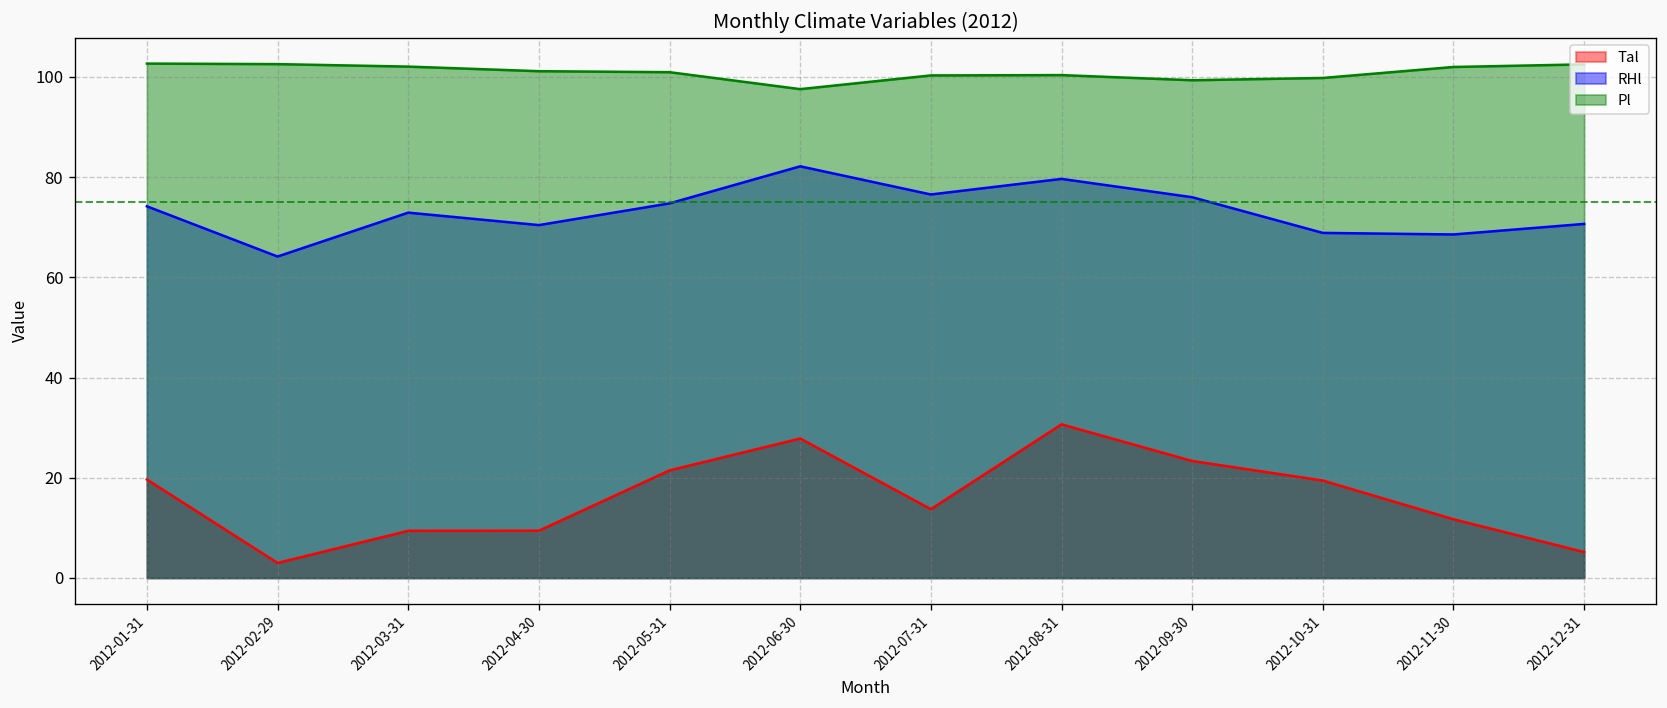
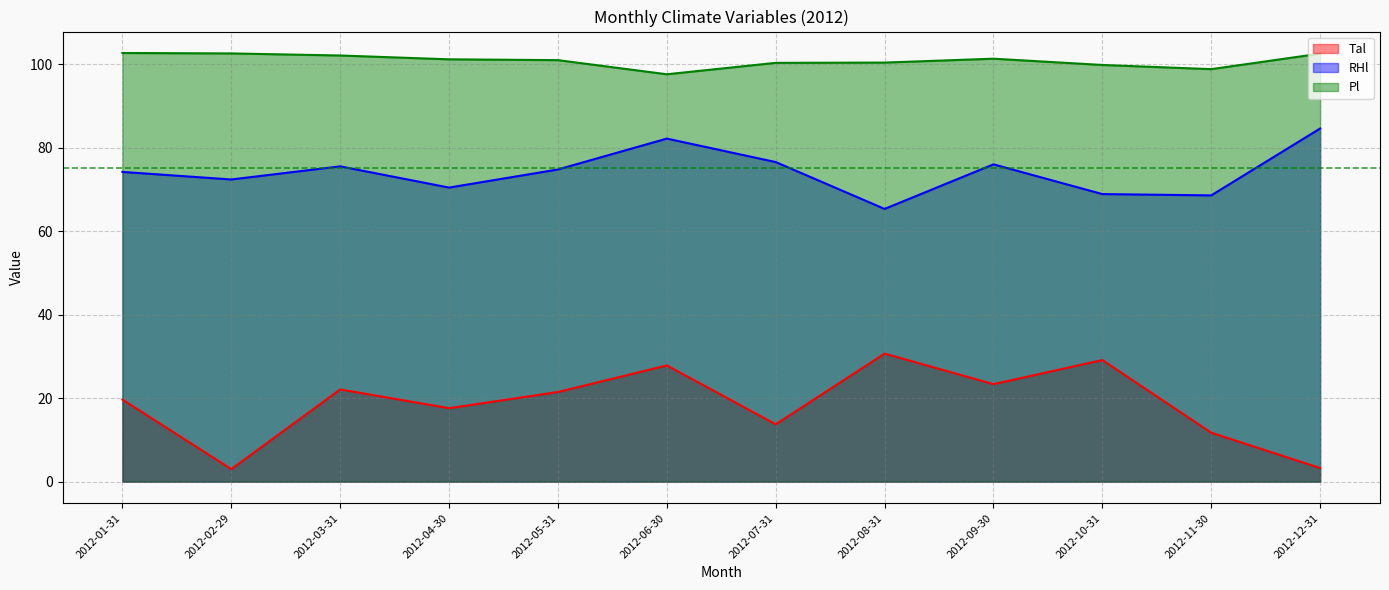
  {
    "Tal": {
      "2012-01-31": 20,
      "2012-02-29": 3,
-     "2012-03-31": 9,
-     "2012-04-30": 9,
+     "2012-03-31": 22,
+     "2012-04-30": 18,
      "2012-05-31": 21,
      "2012-06-30": 28,
      "2012-07-31": 14,
      "2012-08-31": 31,
      "2012-09-30": 23,
-     "2012-10-31": 19,
+     "2012-10-31": 29,
      "2012-11-30": 12,
-     "2012-12-31": 5
+     "2012-12-31": 3
    },
    "RHl": {
      "2012-01-31": 74,
-     "2012-02-29": 64,
-     "2012-03-31": 73,
+     "2012-02-29": 72,
+     "2012-03-31": 76,
      "2012-04-30": 70,
      "2012-05-31": 75,
      "2012-06-30": 82,
      "2012-07-31": 77,
-     "2012-08-31": 80,
+     "2012-08-31": 65,
      "2012-09-30": 76,
      "2012-10-31": 69,
      "2012-11-30": 69,
-     "2012-12-31": 71
+     "2012-12-31": 85
    },
    "Pl": {
      "2012-01-31": 103,
      "2012-02-29": 103,
      "2012-03-31": 102,
      "2012-04-30": 101,
      "2012-05-31": 101,
      "2012-06-30": 98,
      "2012-07-31": 100,
      "2012-08-31": 100,
-     "2012-09-30": 99,
+     "2012-09-30": 101,
      "2012-10-31": 100,
-     "2012-11-30": 102
+     "2012-11-30": 99
    }
  }
